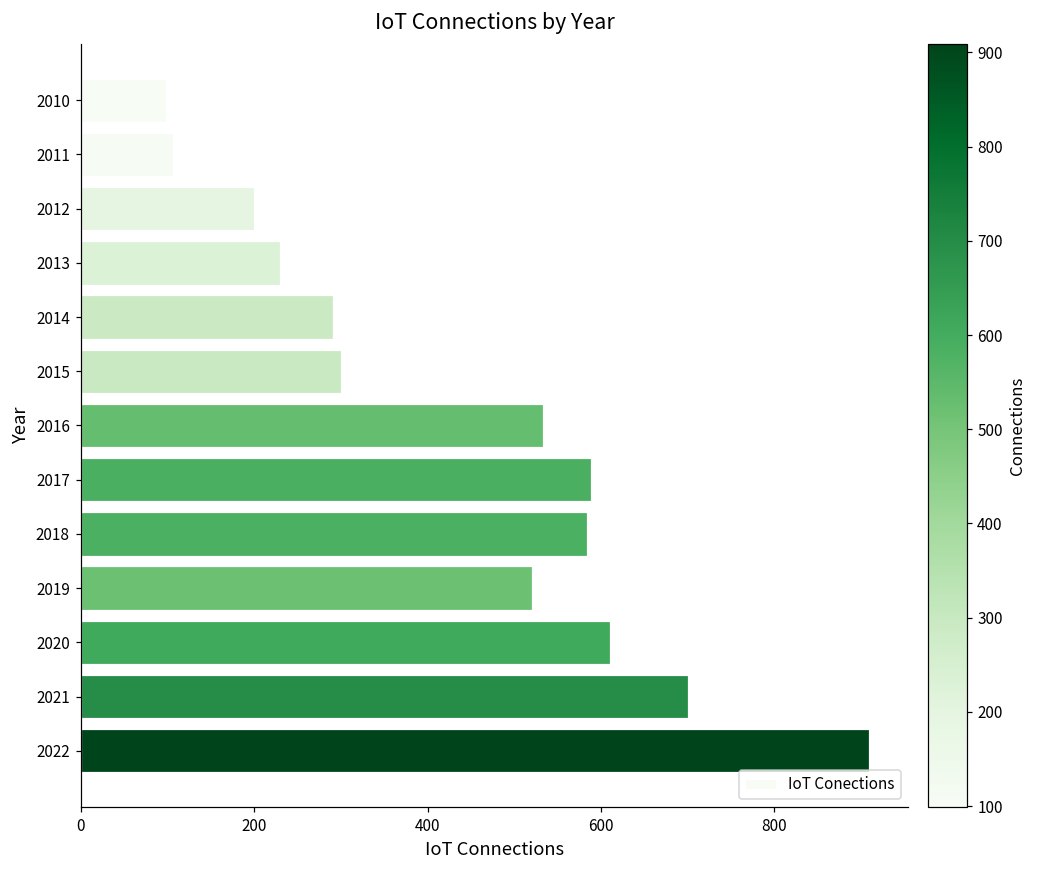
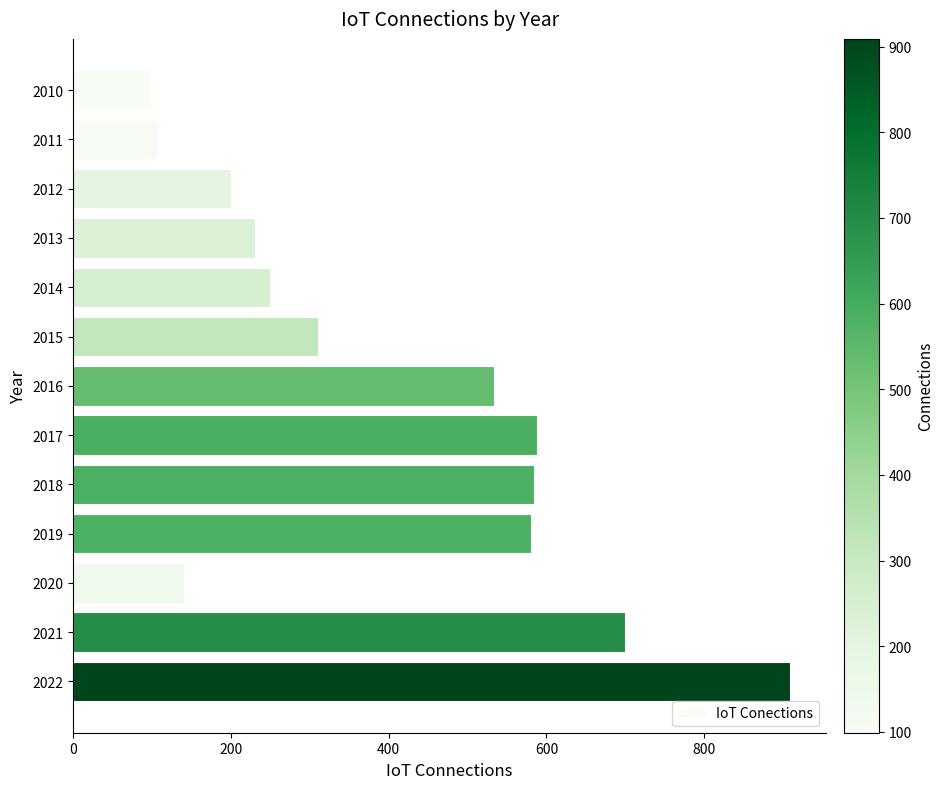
  {
    "2010": 100,
    "2011": 110,
    "2012": 200,
    "2013": 230,
-   "2014": 290,
-   "2015": 300,
+   "2014": 250,
+   "2015": 310,
    "2016": 530,
    "2017": 590,
    "2018": 580,
-   "2019": 520,
-   "2020": 610,
+   "2019": 580,
+   "2020": 140,
    "2021": 700,
    "2022": 910
  }
